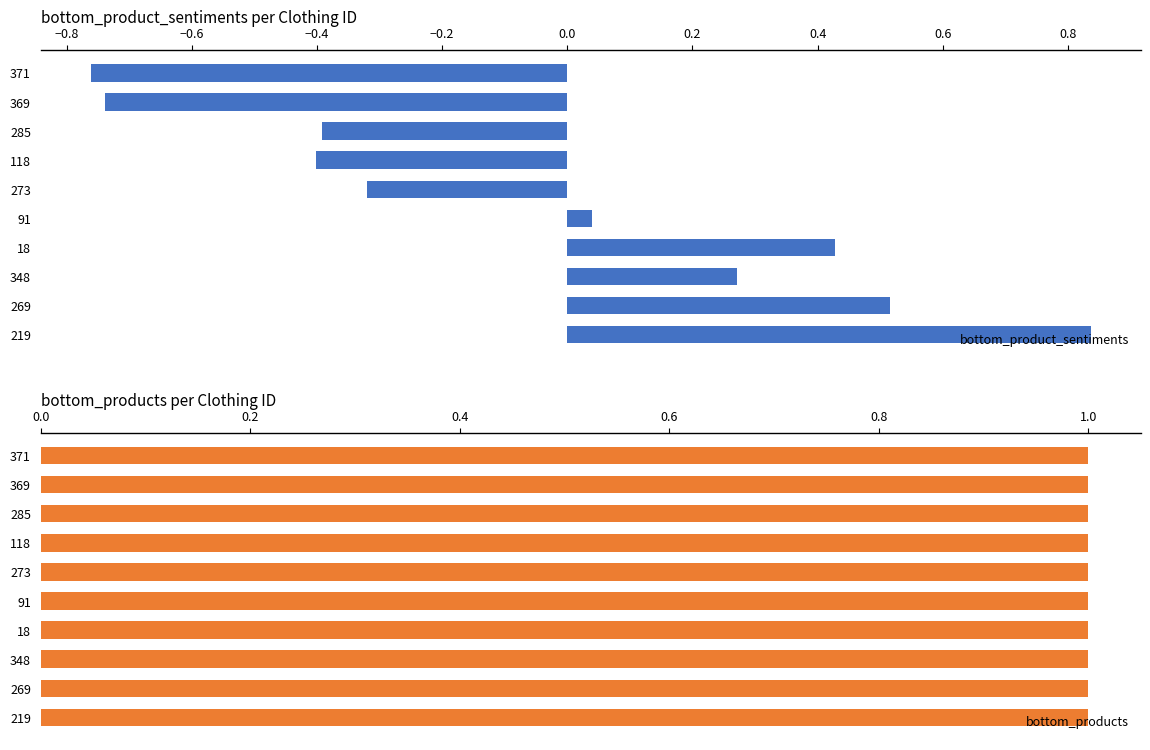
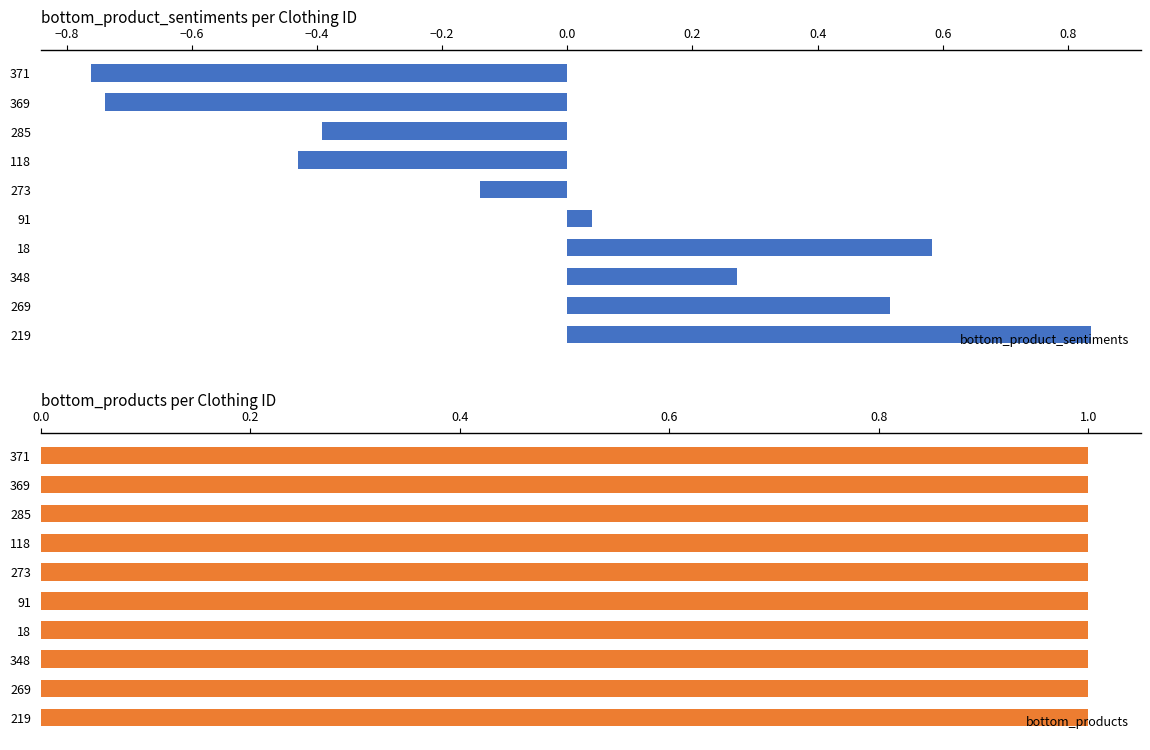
  {
    "bottom_product_sentiments per Clothing ID": {
      "371": -0.76,
      "369": -0.74,
      "285": -0.39,
-     "118": -0.40,
-     "273": -0.32,
+     "118": -0.43,
+     "273": -0.14,
      "91": 0.04,
-     "18": 0.43,
+     "18": 0.58,
      "348": 0.27,
      "269": 0.52,
      "219": 0.84
    },
    "bottom_products per Clothing ID": {
      "371": 1.000,
      "369": 1.000,
      "285": 1.000,
      "118": 1.000,
      "273": 1.000,
      "91": 1.000,
      "18": 1.000,
      "348": 1.000,
      "269": 1.000,
      "219": 1.000
    }
  }
